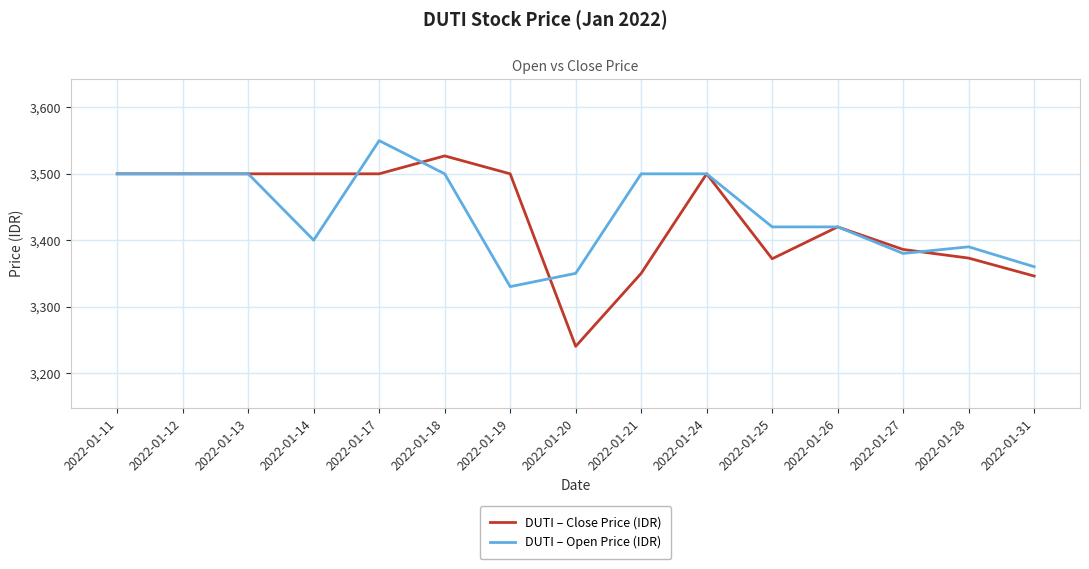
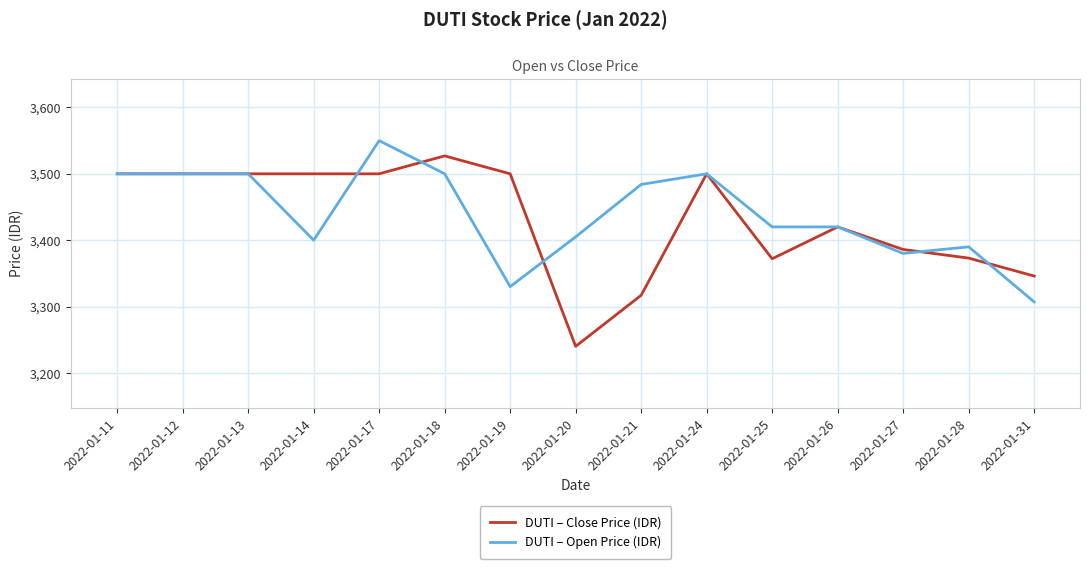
  {
    "DUTI – Close Price (IDR)": {
      "2022-01-14": "3,500",
      "2022-01-17": "3,500",
      "2022-01-18": "3,530",
      "2022-01-19": "3,500",
      "2022-01-20": "3,240",
-     "2022-01-21": "3,350",
+     "2022-01-21": "3,320",
      "2022-01-25": "3,370",
      "2022-01-27": "3,390",
      "2022-01-28": "3,370",
      "2022-01-31": "3,350"
    },
    "DUTI – Open Price (IDR)": {
      "2022-01-14": "3,400",
      "2022-01-17": "3,550",
      "2022-01-18": "3,500",
      "2022-01-19": "3,330",
-     "2022-01-20": "3,350",
-     "2022-01-21": "3,500",
+     "2022-01-20": "3,410",
+     "2022-01-21": "3,480",
      "2022-01-25": "3,420",
      "2022-01-27": "3,380",
      "2022-01-28": "3,390",
-     "2022-01-31": "3,360"
+     "2022-01-31": "3,310"
    }
  }
